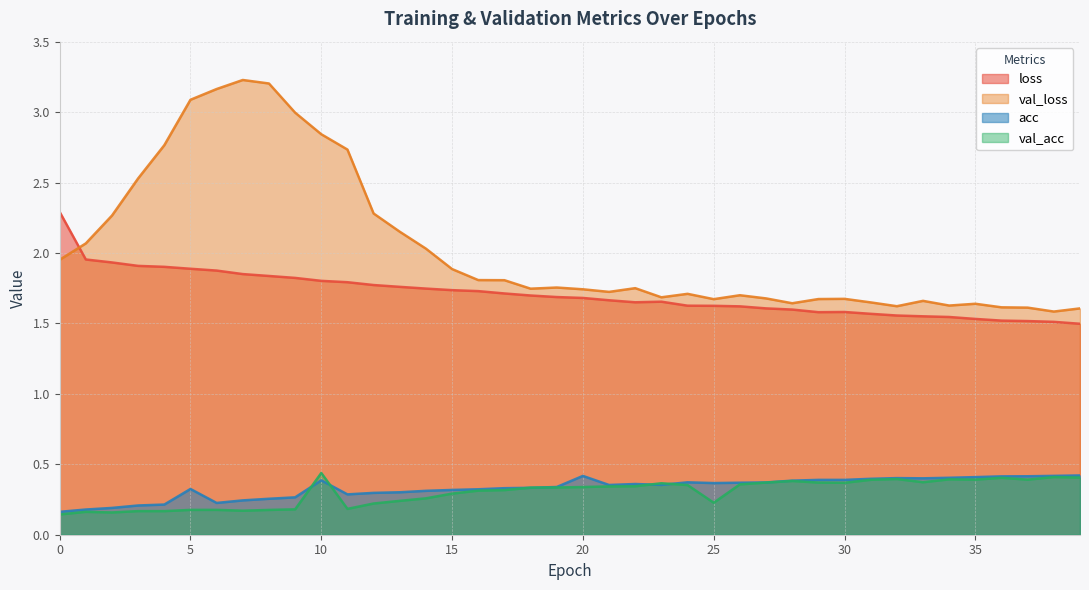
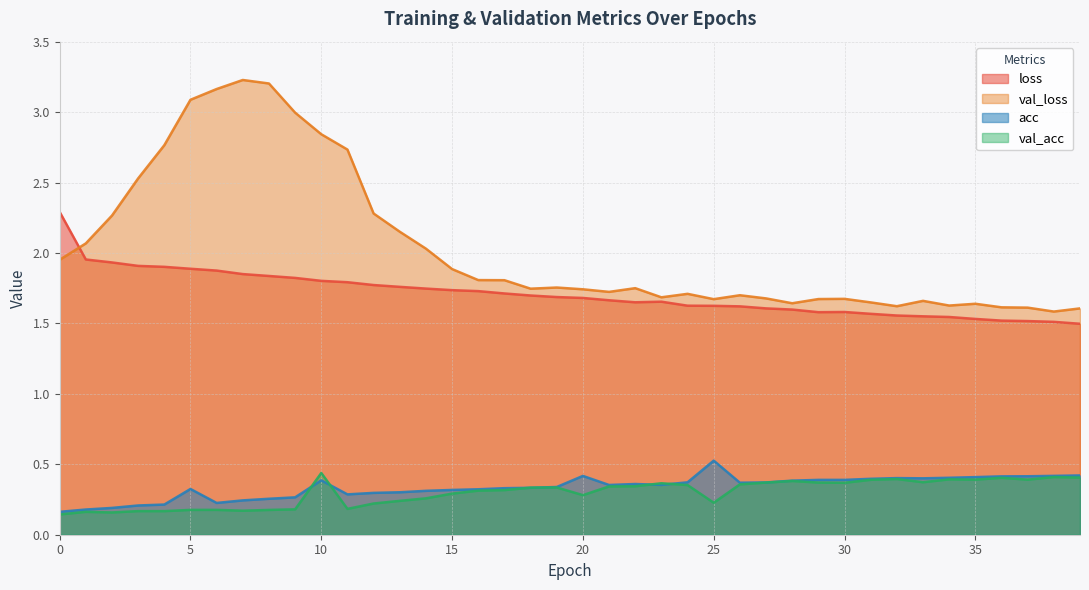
  {
    "acc": {
      "0": 0.16,
      "5": 0.32,
      "10": 0.39,
      "15": 0.32,
      "20": 0.42,
-     "25": 0.37,
+     "25": 0.53,
      "30": 0.39
    },
    "val_acc": {
      "0": 0.14,
      "5": 0.18,
      "10": 0.44,
      "15": 0.29,
-     "20": 0.34,
+     "20": 0.28,
      "25": 0.23,
      "30": 0.37
    }
  }
